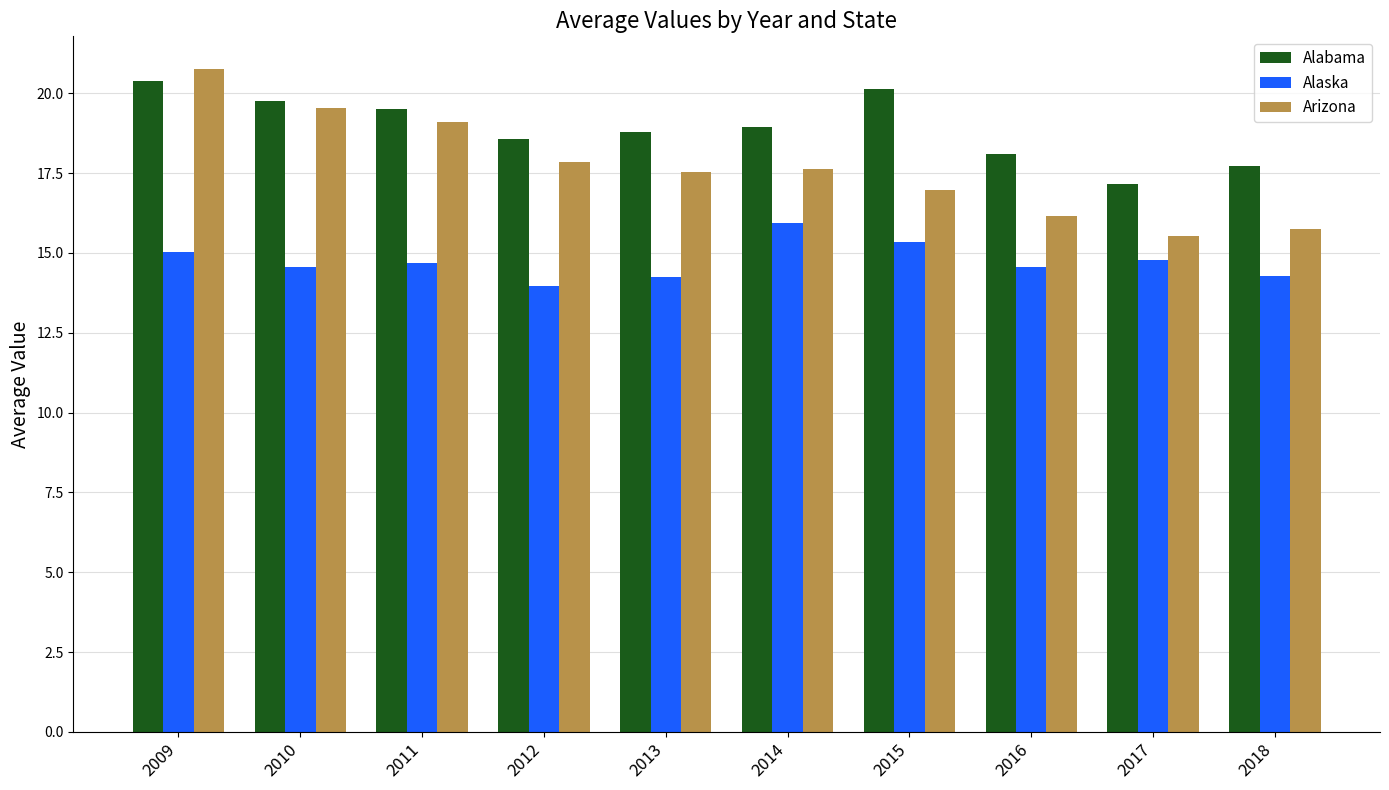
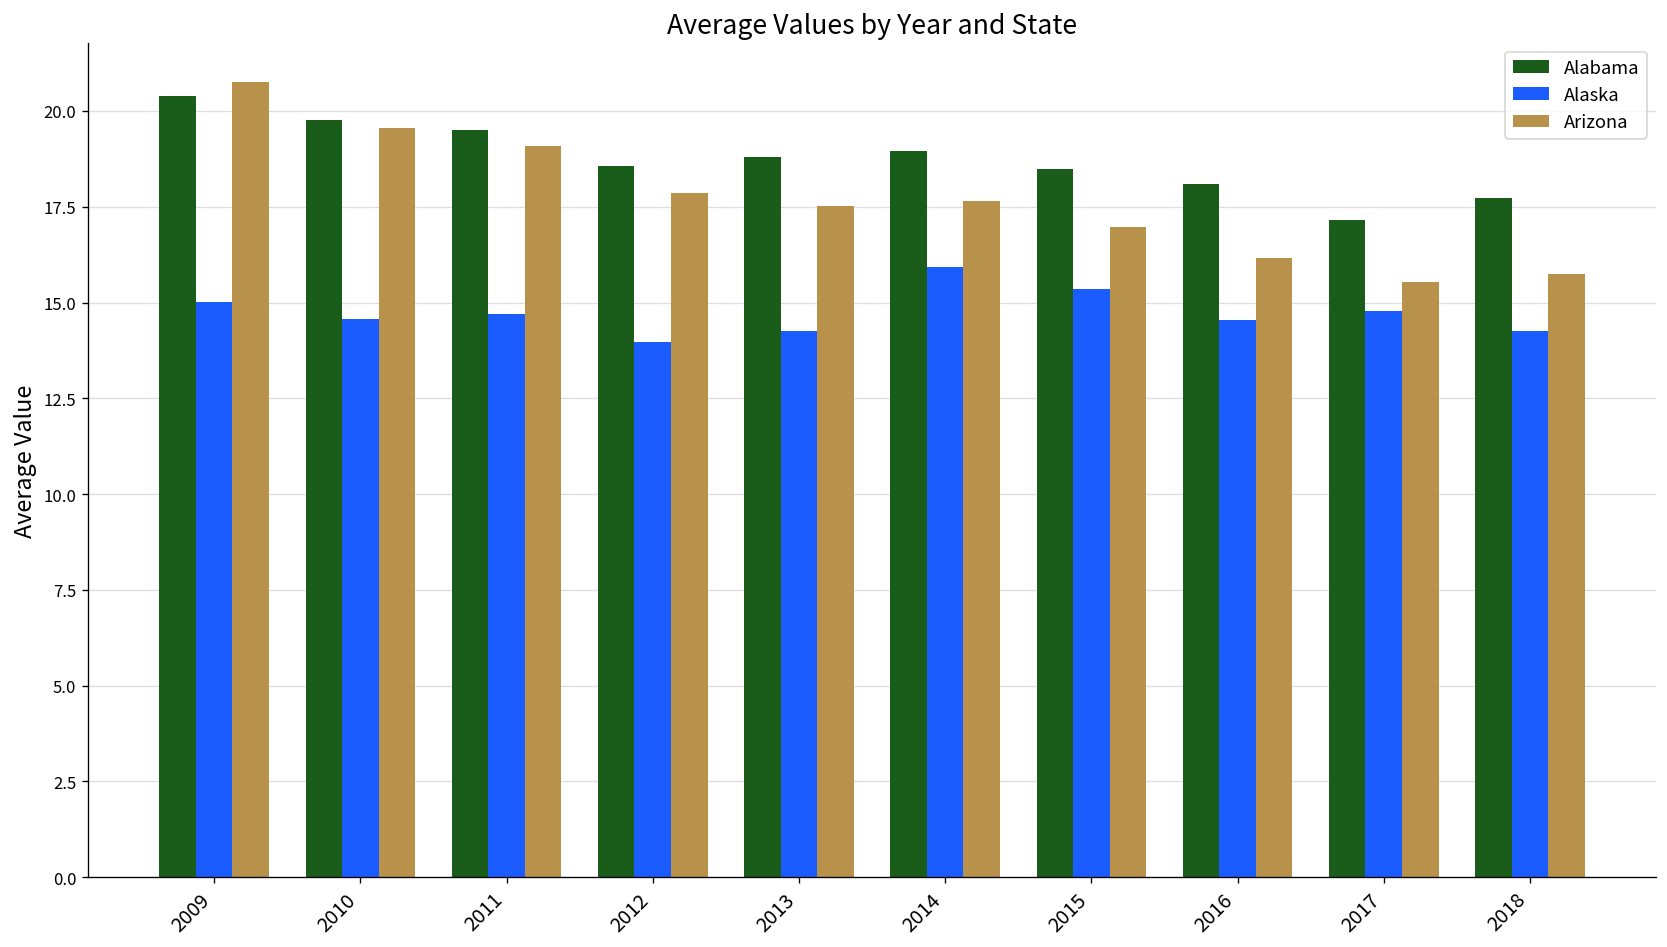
  {
    "Alabama": {
      "2009": 20.4,
      "2010": 19.8,
      "2011": 19.5,
      "2012": 18.6,
      "2013": 18.8,
      "2014": 19.0,
-     "2015": 20.1,
+     "2015": 18.5,
      "2016": 18.1,
      "2017": 17.2,
      "2018": 17.7
    },
    "Alaska": {
      "2009": 15.0,
      "2010": 14.6,
      "2011": 14.7,
      "2012": 14.0,
      "2013": 14.2,
      "2014": 15.9,
      "2015": 15.3,
      "2016": 14.5,
      "2017": 14.8,
      "2018": 14.3
    },
    "Arizona": {
      "2009": 20.7,
      "2010": 19.6,
      "2011": 19.1,
      "2012": 17.8,
      "2013": 17.5,
      "2014": 17.6,
      "2015": 17.0,
      "2016": 16.2,
      "2017": 15.5,
      "2018": 15.8
    }
  }
